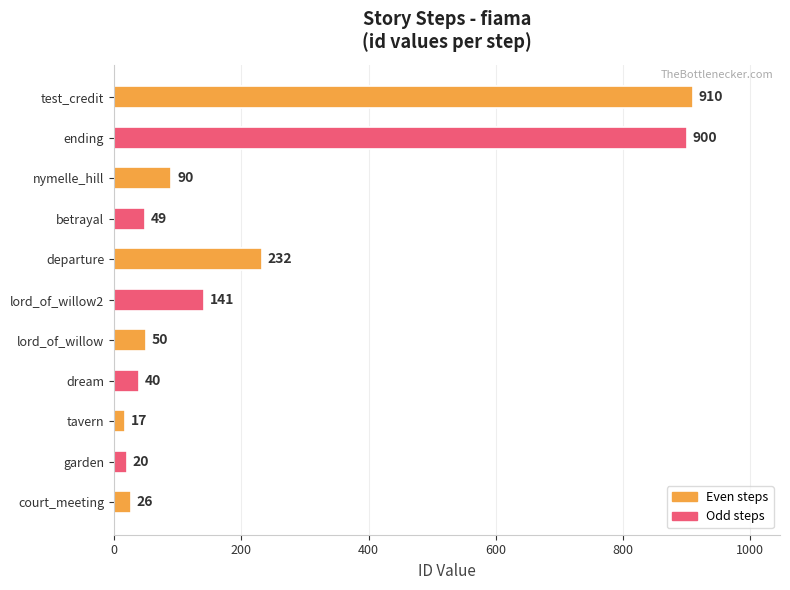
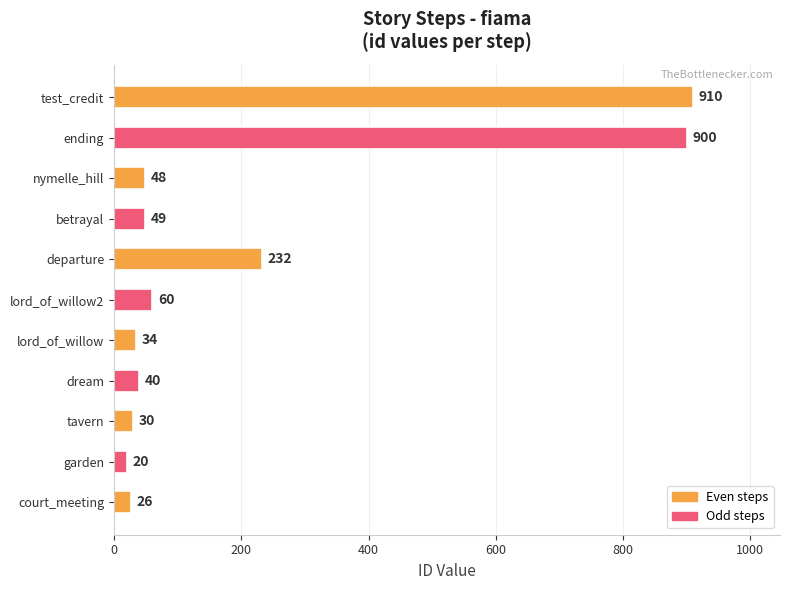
  {
    "test_credit": 910,
    "ending": 900,
-   "nymelle_hill": 90,
+   "nymelle_hill": 48,
    "betrayal": 49,
    "departure": 232,
-   "lord_of_willow2": 141,
-   "lord_of_willow": 50,
+   "lord_of_willow2": 60,
+   "lord_of_willow": 34,
    "dream": 40,
-   "tavern": 17,
+   "tavern": 30,
    "garden": 20,
    "court_meeting": 26
  }
